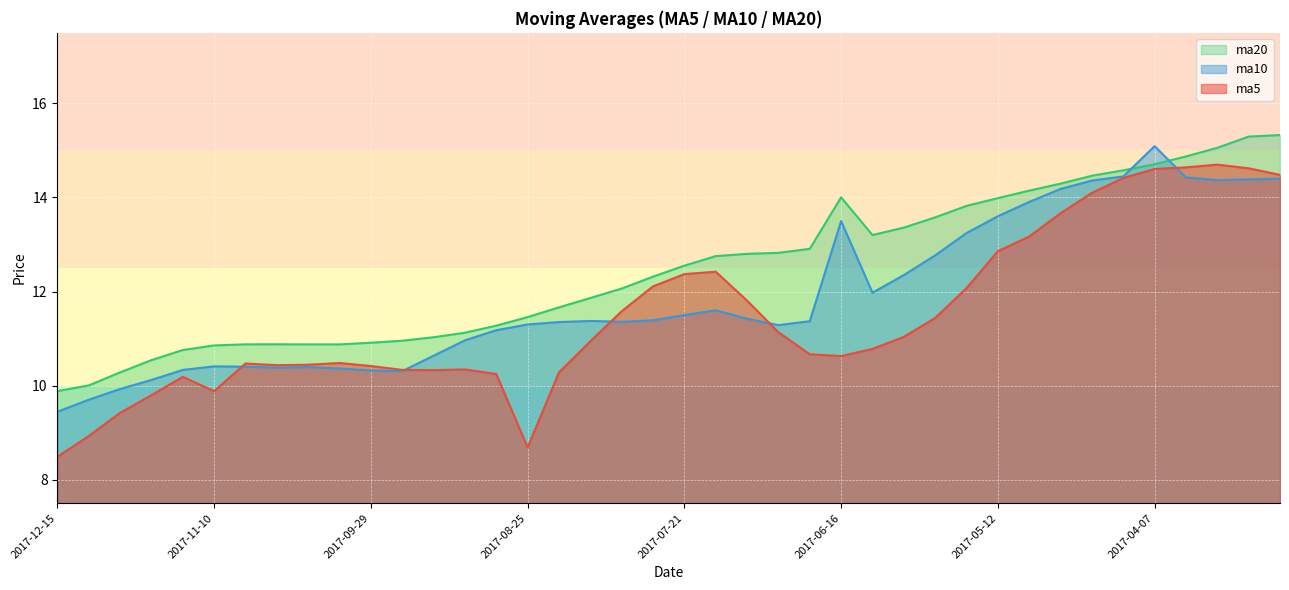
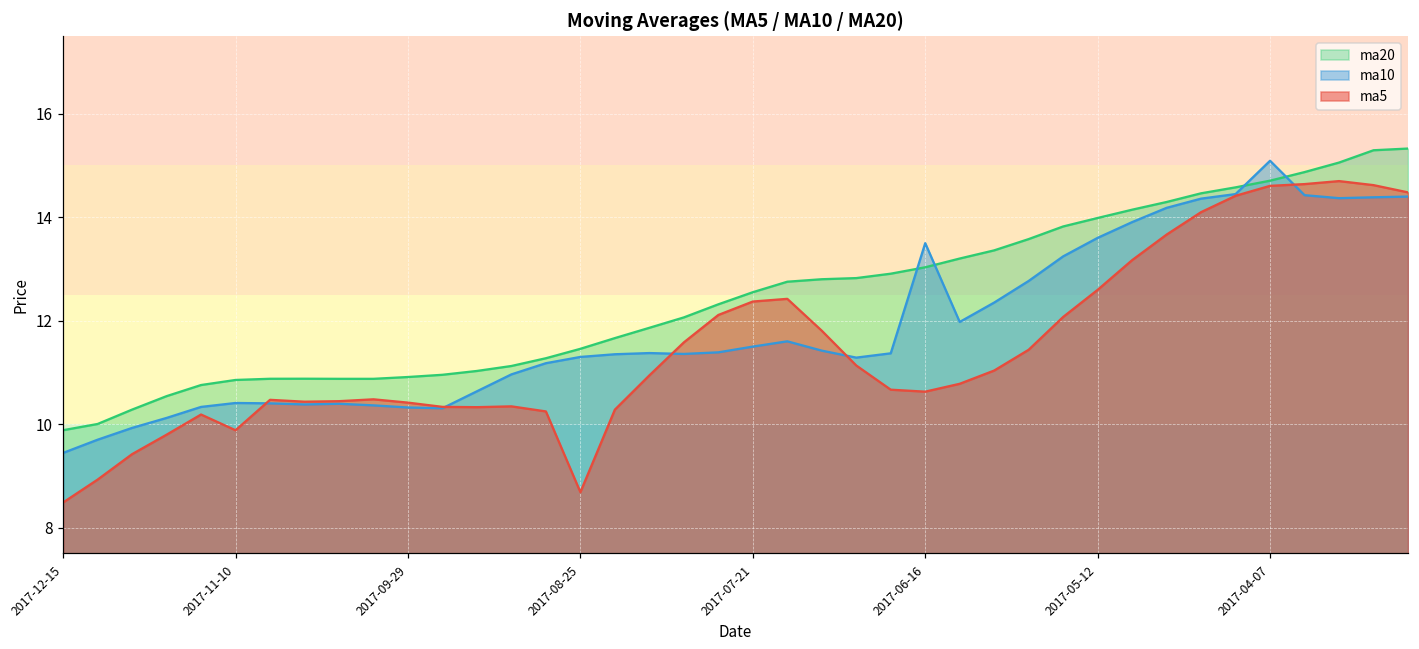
  {
    "ma20": {
      "2017-12-15": 9.9,
      "2017-11-10": 10.9,
      "2017-09-29": 10.9,
      "2017-08-25": 11.5,
      "2017-07-21": 12.6,
-     "2017-06-16": 14.0,
+     "2017-06-16": 13.0,
      "2017-05-12": 14.0,
      "2017-04-07": 14.7
    },
    "ma10": {
      "2017-12-15": 9.4,
      "2017-11-10": 10.4,
      "2017-09-29": 10.3,
      "2017-08-25": 11.3,
      "2017-07-21": 11.5,
      "2017-06-16": 13.5,
      "2017-05-12": 13.6,
      "2017-04-07": 15.1
    },
    "ma5": {
      "2017-12-15": 8.5,
      "2017-11-10": 9.9,
      "2017-09-29": 10.4,
      "2017-08-25": 8.7,
      "2017-07-21": 12.4,
      "2017-06-16": 10.6,
-     "2017-05-12": 12.9,
+     "2017-05-12": 12.6,
      "2017-04-07": 14.6
    }
  }
